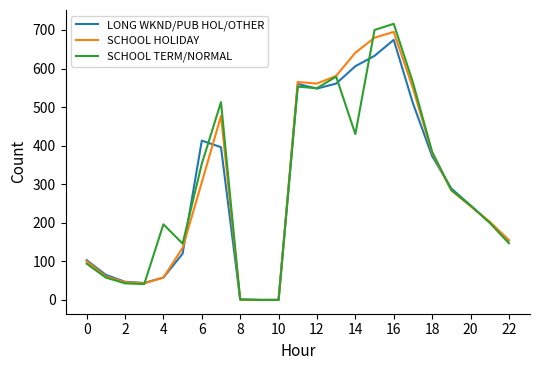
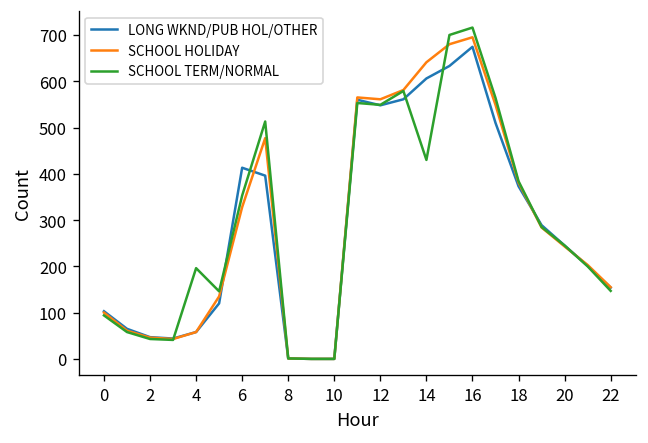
  {
    "LONG WKND/PUB HOL/OTHER": {
      "6": 410,
      "14": 610,
      "16": 670,
      "18": 370
    },
    "SCHOOL HOLIDAY": {
-     "6": 310,
+     "6": 330,
      "12": 560,
      "14": 640,
      "16": 700
    },
    "SCHOOL TERM/NORMAL": {
      "4": 200,
      "6": 350,
      "14": 430,
      "16": 720,
      "22": 150
    }
  }
